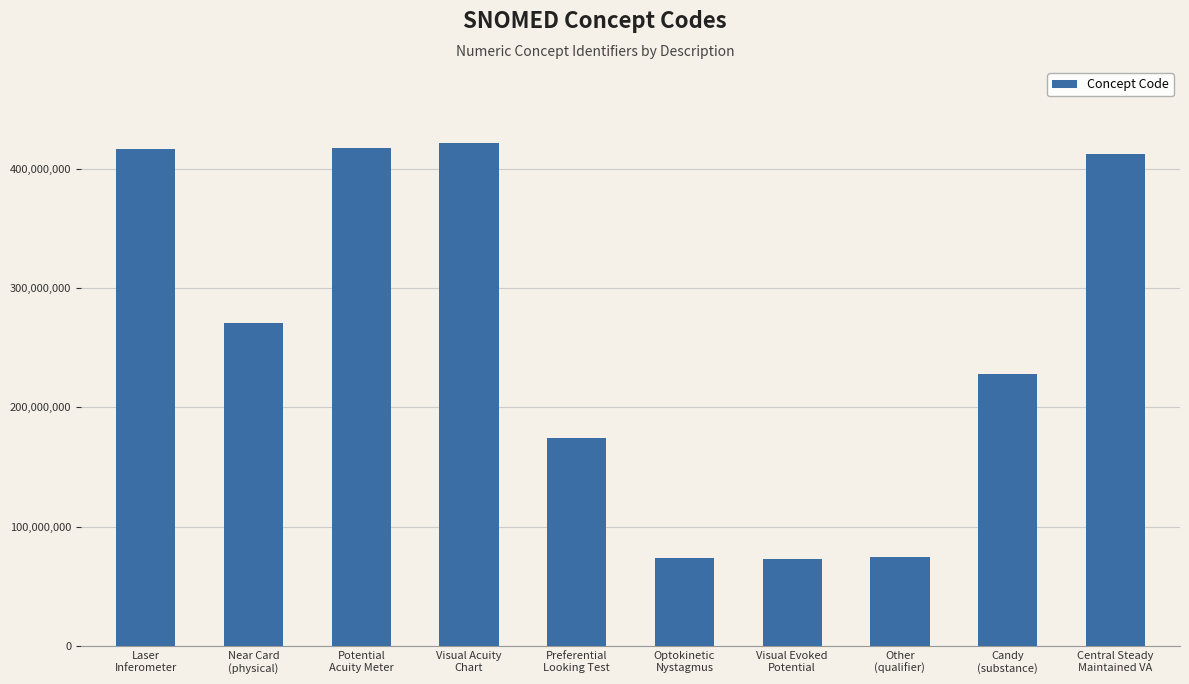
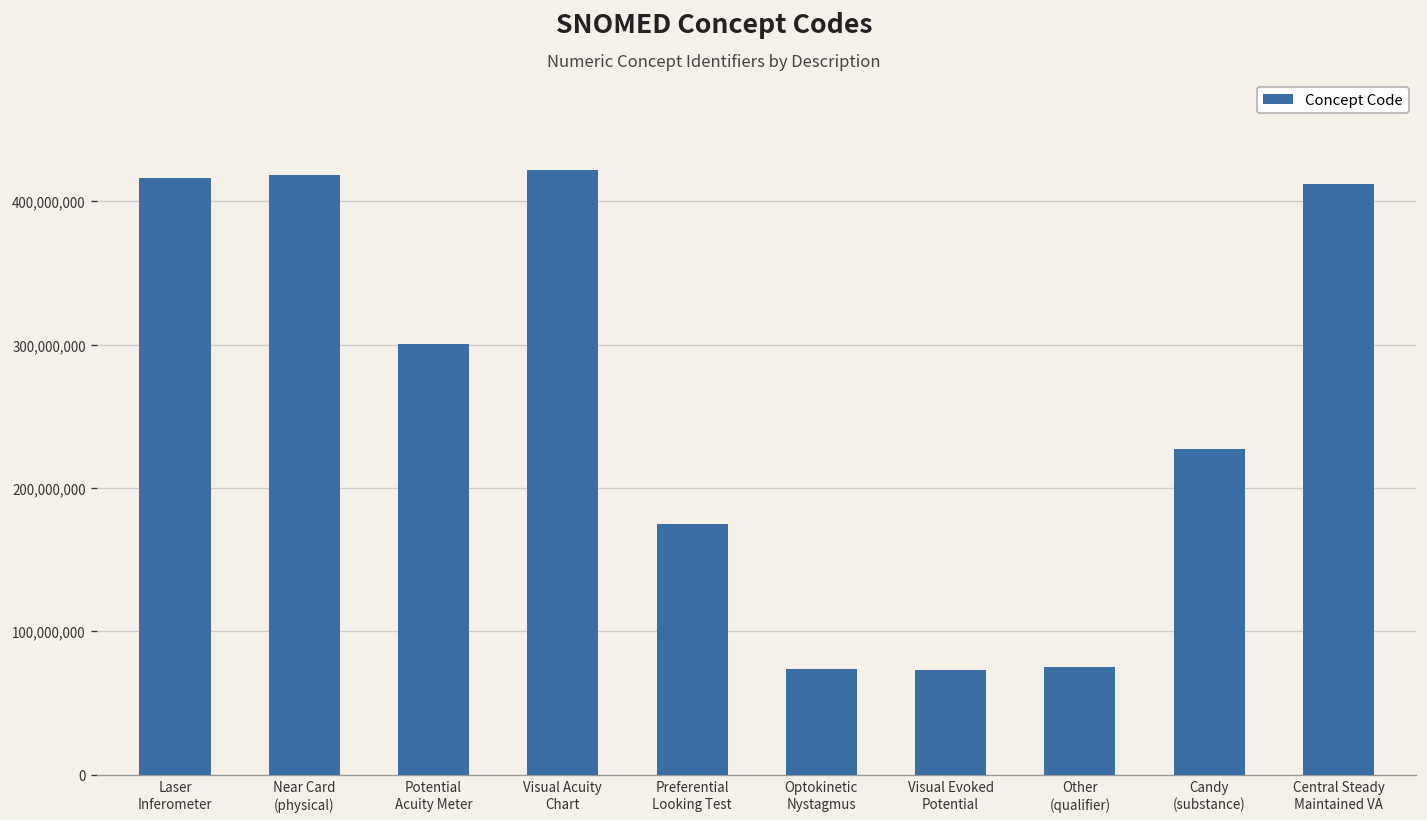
  {
    "Laser Inferometer": "416,000,000",
-   "Near Card (physical)": "271,000,000",
-   "Potential Acuity Meter": "417,000,000",
+   "Near Card (physical)": "418,000,000",
+   "Potential Acuity Meter": "300,000,000",
    "Visual Acuity Chart": "422,000,000",
    "Preferential Looking Test": "175,000,000",
    "Optokinetic Nystagmus": "74,000,000",
    "Visual Evoked Potential": "73,000,000",
    "Other (qualifier)": "75,000,000",
    "Candy (substance)": "228,000,000",
    "Central Steady Maintained VA": "412,000,000"
  }
